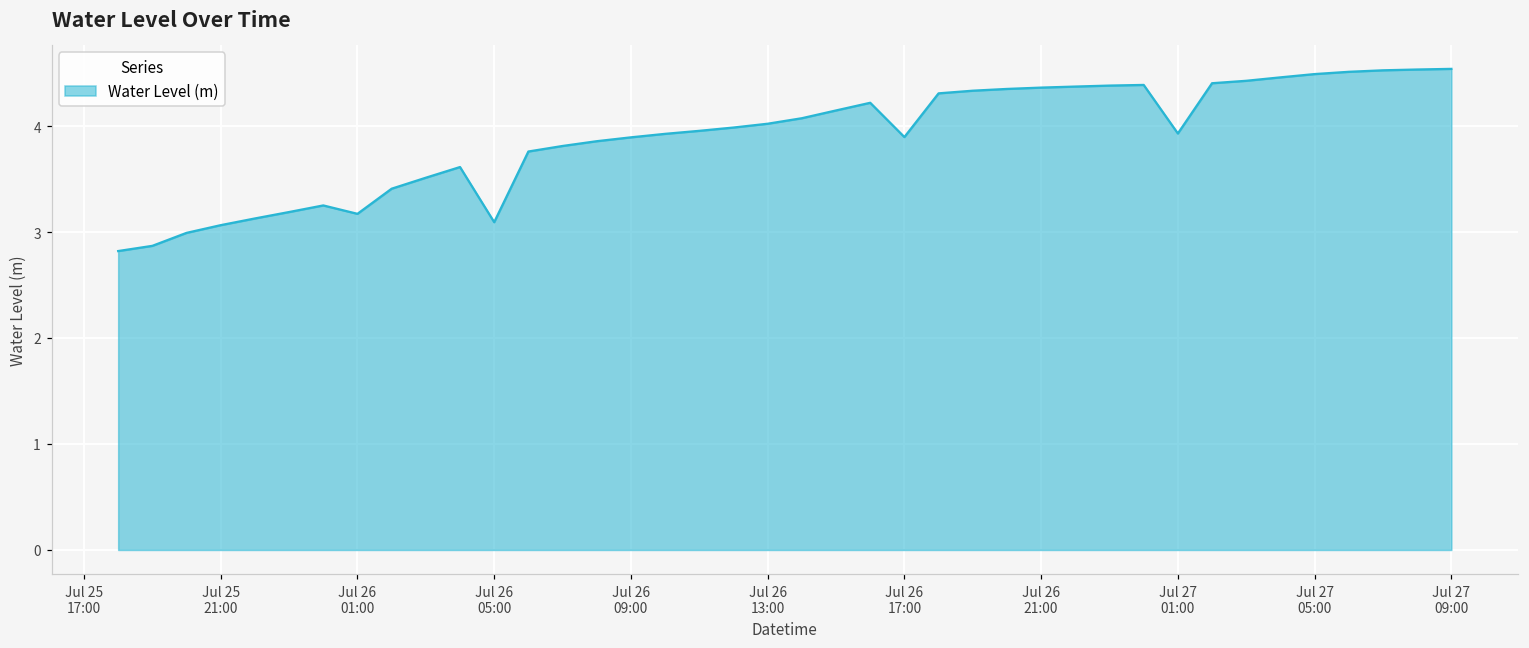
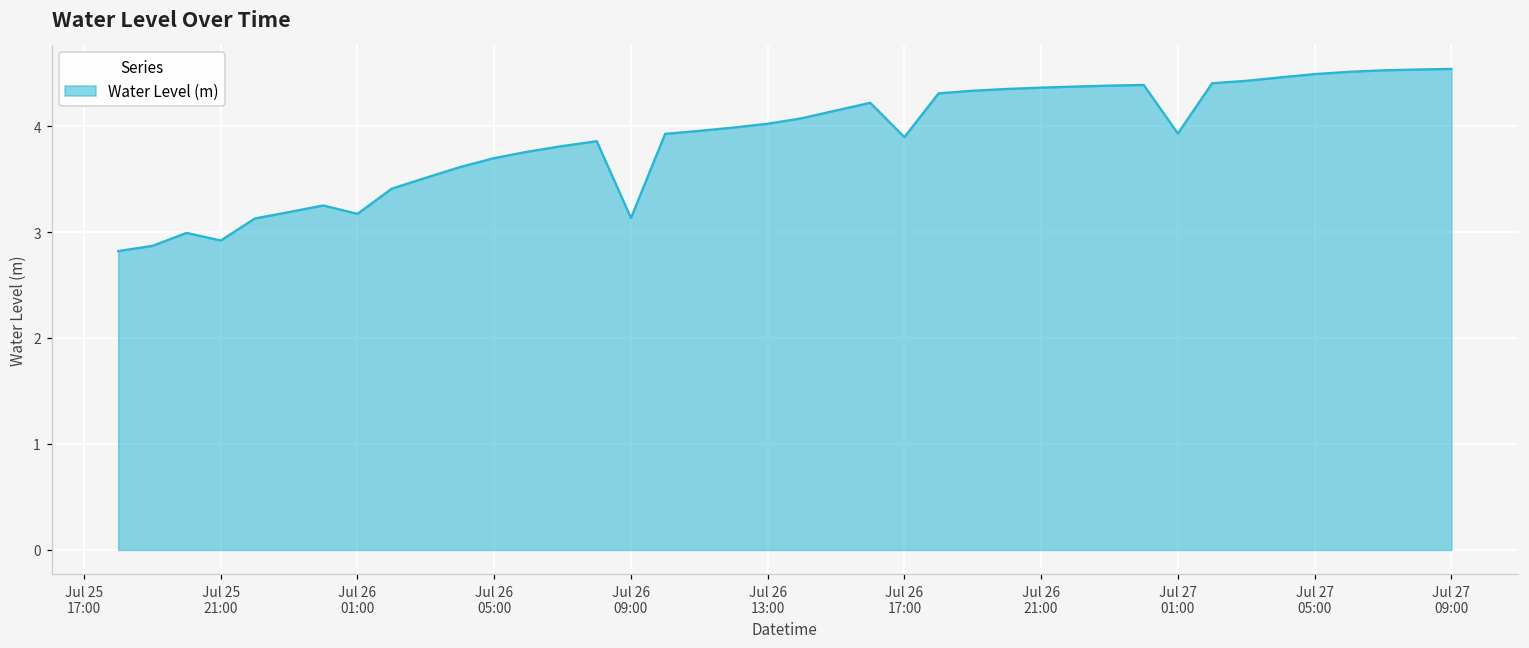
  {
-   "Jul 25 21:00": 3.1,
+   "Jul 25 21:00": 2.9,
    "Jul 26 01:00": 3.2,
-   "Jul 26 05:00": 3.1,
-   "Jul 26 09:00": 3.9,
+   "Jul 26 05:00": 3.7,
+   "Jul 26 09:00": 3.1,
    "Jul 26 13:00": 4.0,
    "Jul 26 17:00": 3.9,
    "Jul 26 21:00": 4.4,
    "Jul 27 01:00": 3.9,
    "Jul 27 05:00": 4.5,
    "Jul 27 09:00": 4.5
  }
